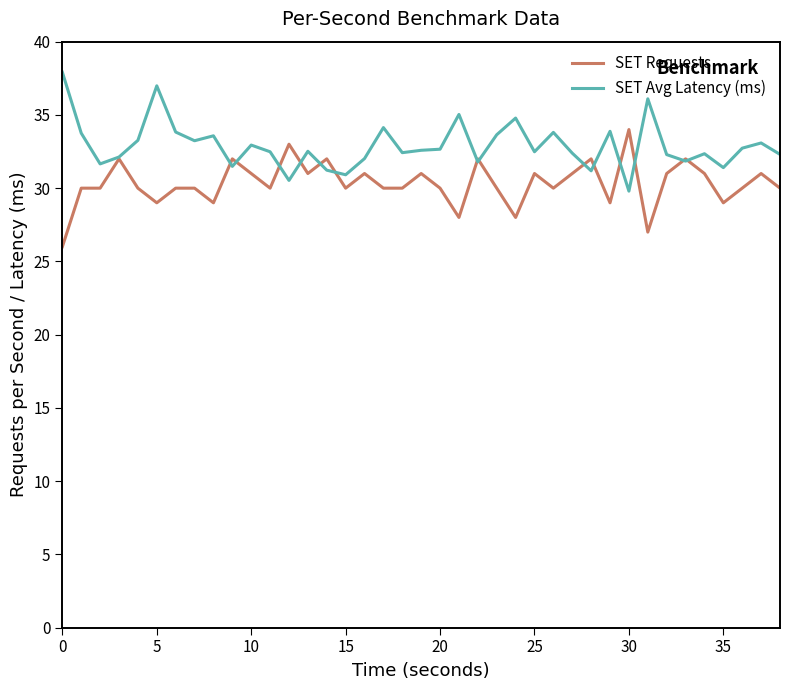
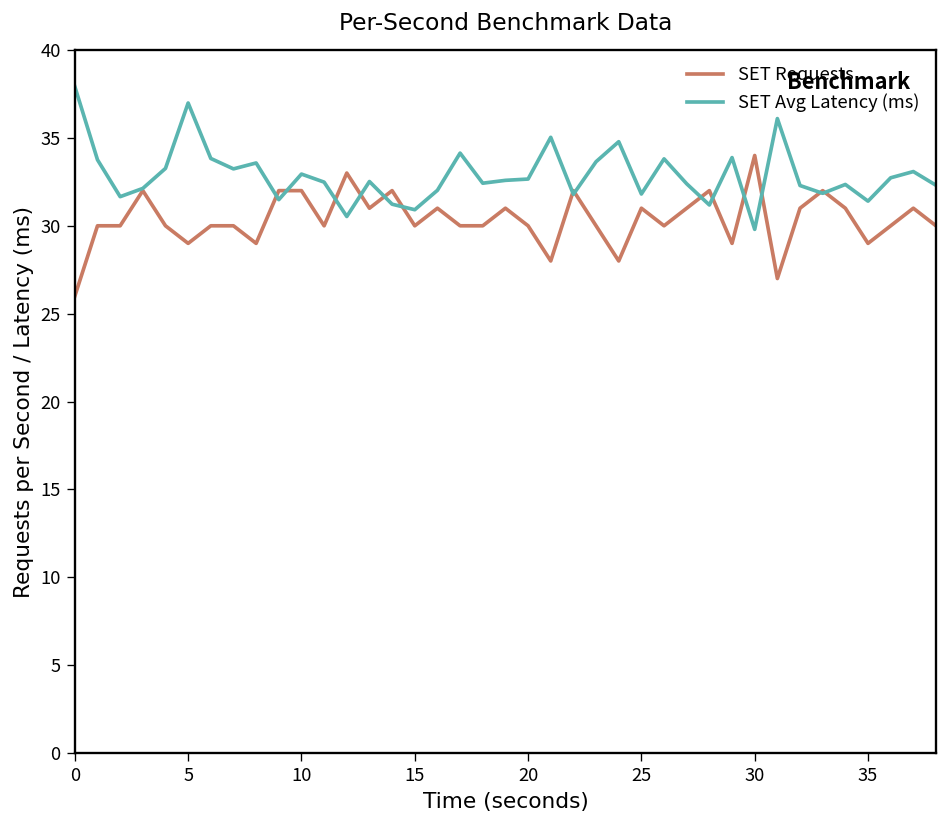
  {
    "SET Requests": {
      "0": 26,
      "5": 29,
-     "10": 31,
+     "10": 32,
      "15": 30,
      "20": 30,
      "25": 31,
      "30": 34,
      "35": 29
    },
    "SET Avg Latency (ms)": {
      "0": 37.9,
      "5": 37.0,
      "10": 32.9,
      "15": 30.9,
      "20": 32.7,
-     "25": 32.5,
+     "25": 31.8,
      "30": 29.8,
      "35": 31.4
    }
  }
